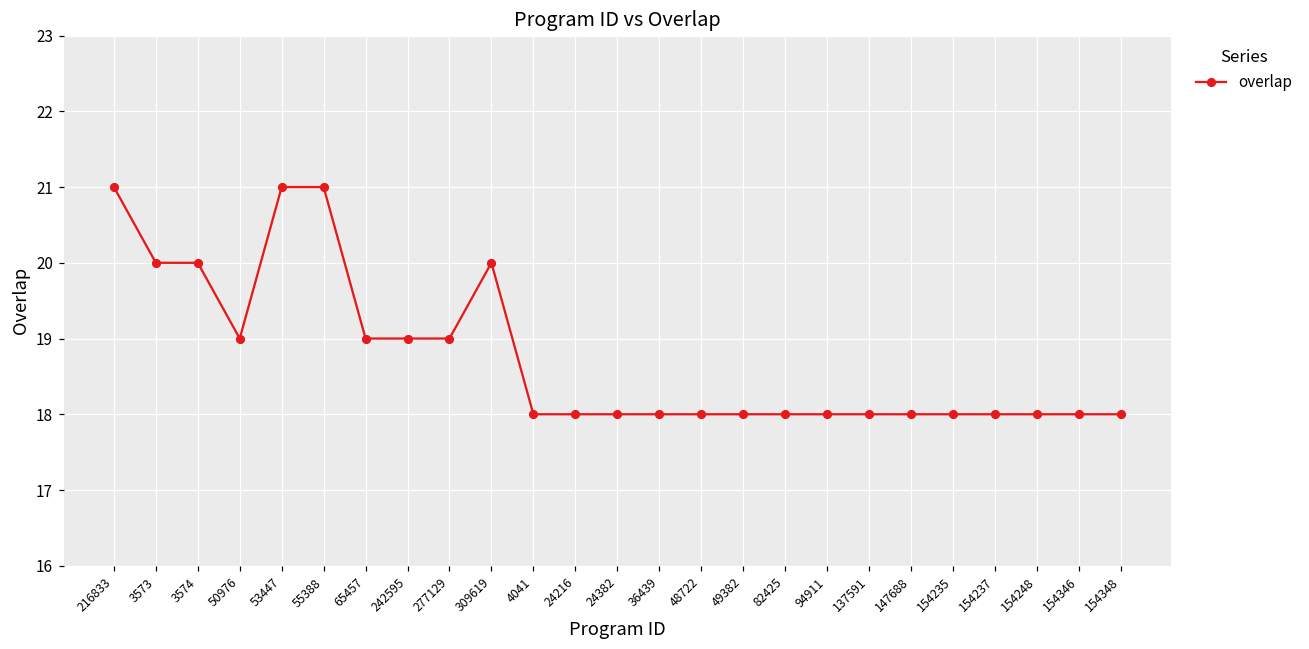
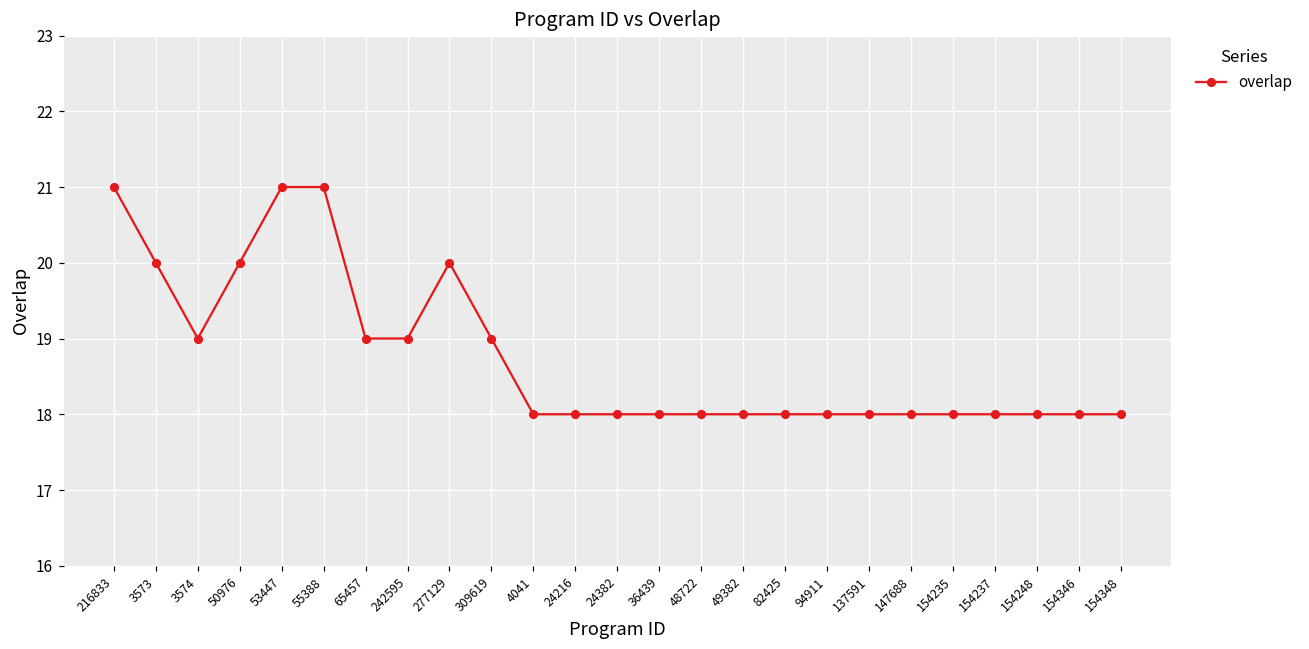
  {
    "216833": 21,
    "3573": 20,
-   "3574": 20,
-   "50976": 19,
+   "3574": 19,
+   "50976": 20,
    "53447": 21,
    "55388": 21,
    "65457": 19,
    "242595": 19,
-   "277129": 19,
-   "309619": 20,
+   "277129": 20,
+   "309619": 19,
    "4041": 18,
    "24216": 18,
    "24382": 18,
    "36439": 18,
    "48722": 18,
    "49382": 18,
    "82425": 18,
    "94911": 18,
    "137591": 18,
    "147688": 18,
    "154235": 18,
    "154237": 18,
    "154248": 18,
    "154346": 18,
    "154348": 18
  }
